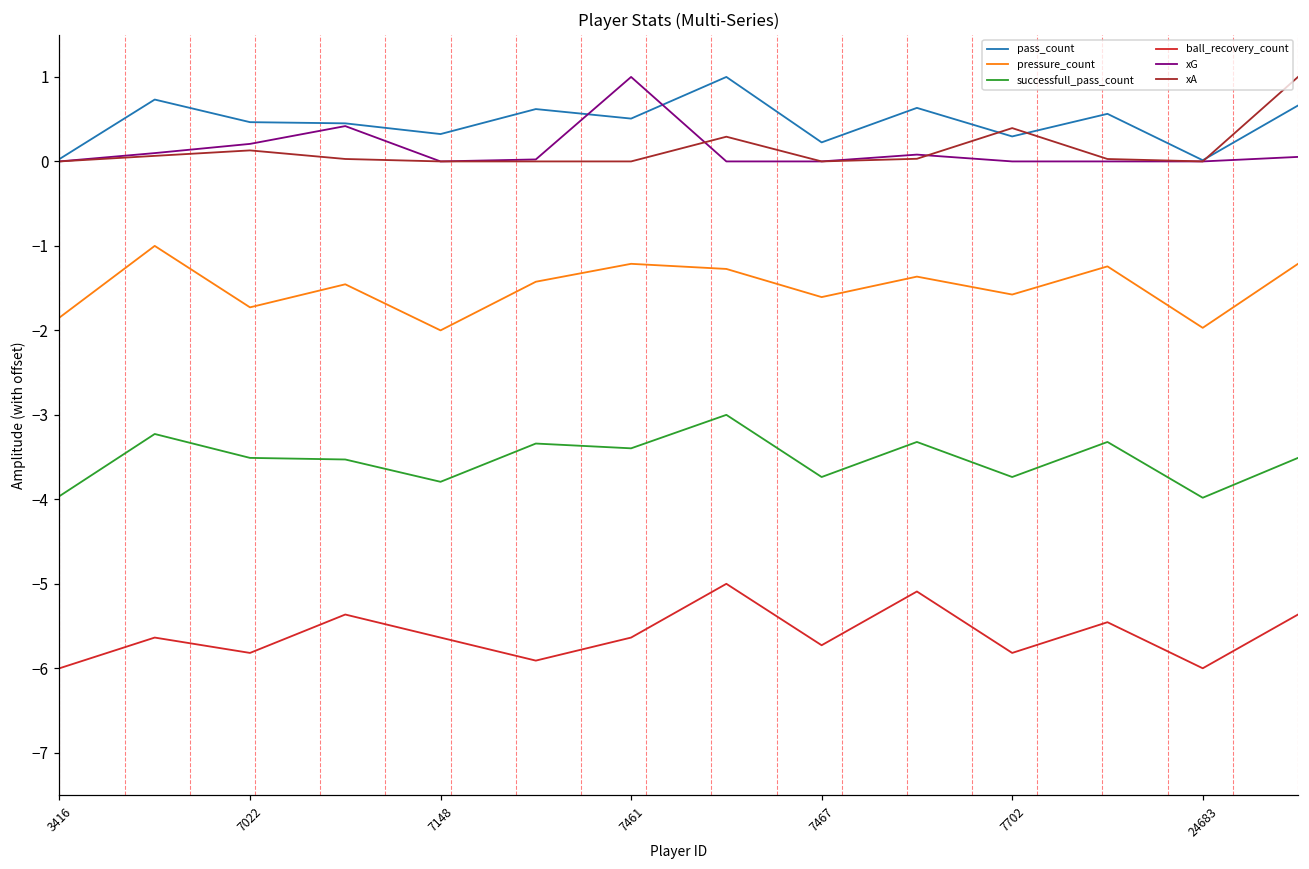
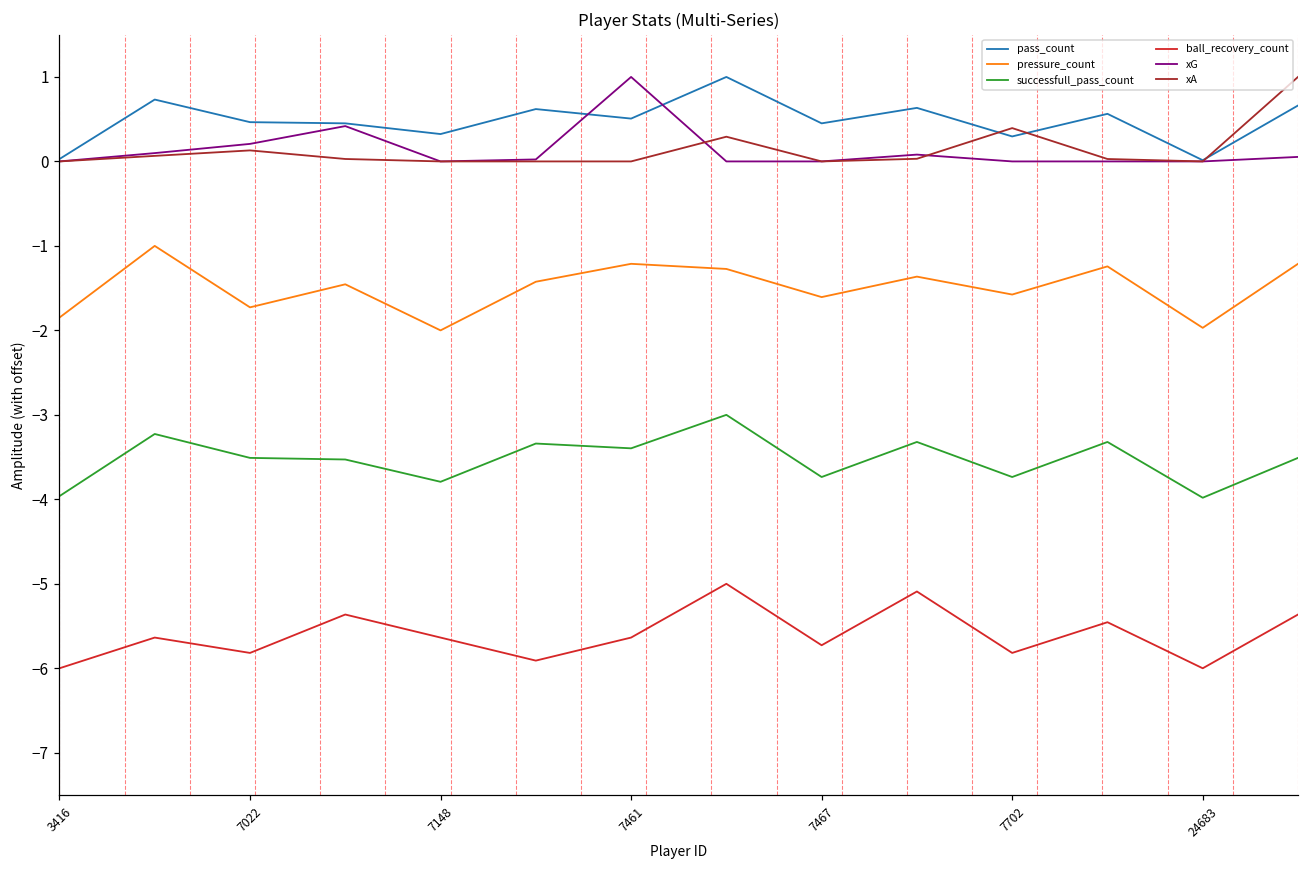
  {
    "pass_count": {
      "7022": 0.5,
      "7148": 0.3,
      "7461": 0.5,
-     "7467": 0.2,
+     "7467": 0.5,
      "7702": 0.3
    },
    "pressure_count": {
      "3416": -1.8,
      "7022": -1.7,
      "7148": -2.0,
      "7461": -1.2,
      "7467": -1.6,
      "7702": -1.6,
      "24683": -2.0
    },
    "successfull_pass_count": {
      "3416": -4.0,
      "7022": -3.5,
      "7148": -3.8,
      "7461": -3.4,
      "7467": -3.7,
      "7702": -3.7,
      "24683": -4.0
    },
    "xG": {
      "7022": 0.2,
      "7461": 1.0,
      "7702": 0.0
    }
  }
